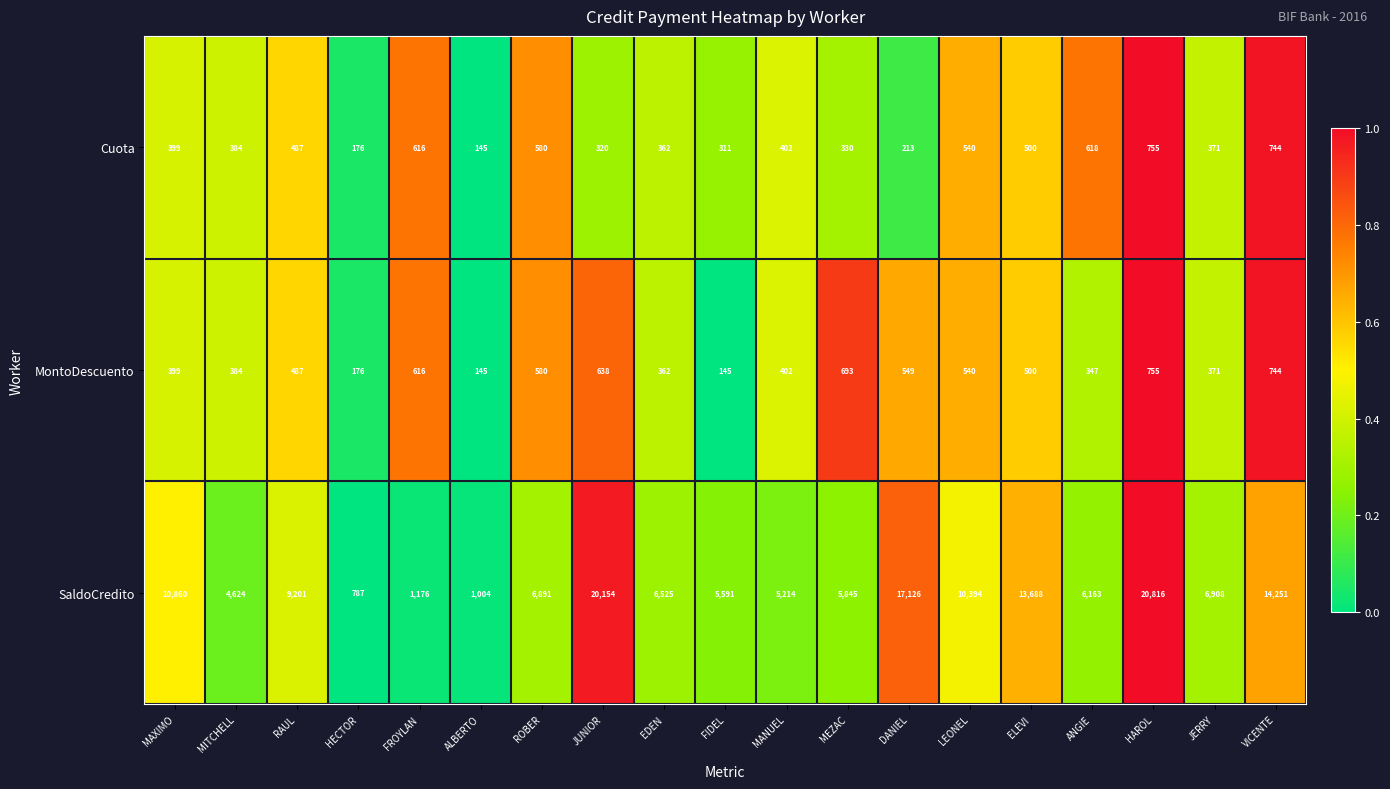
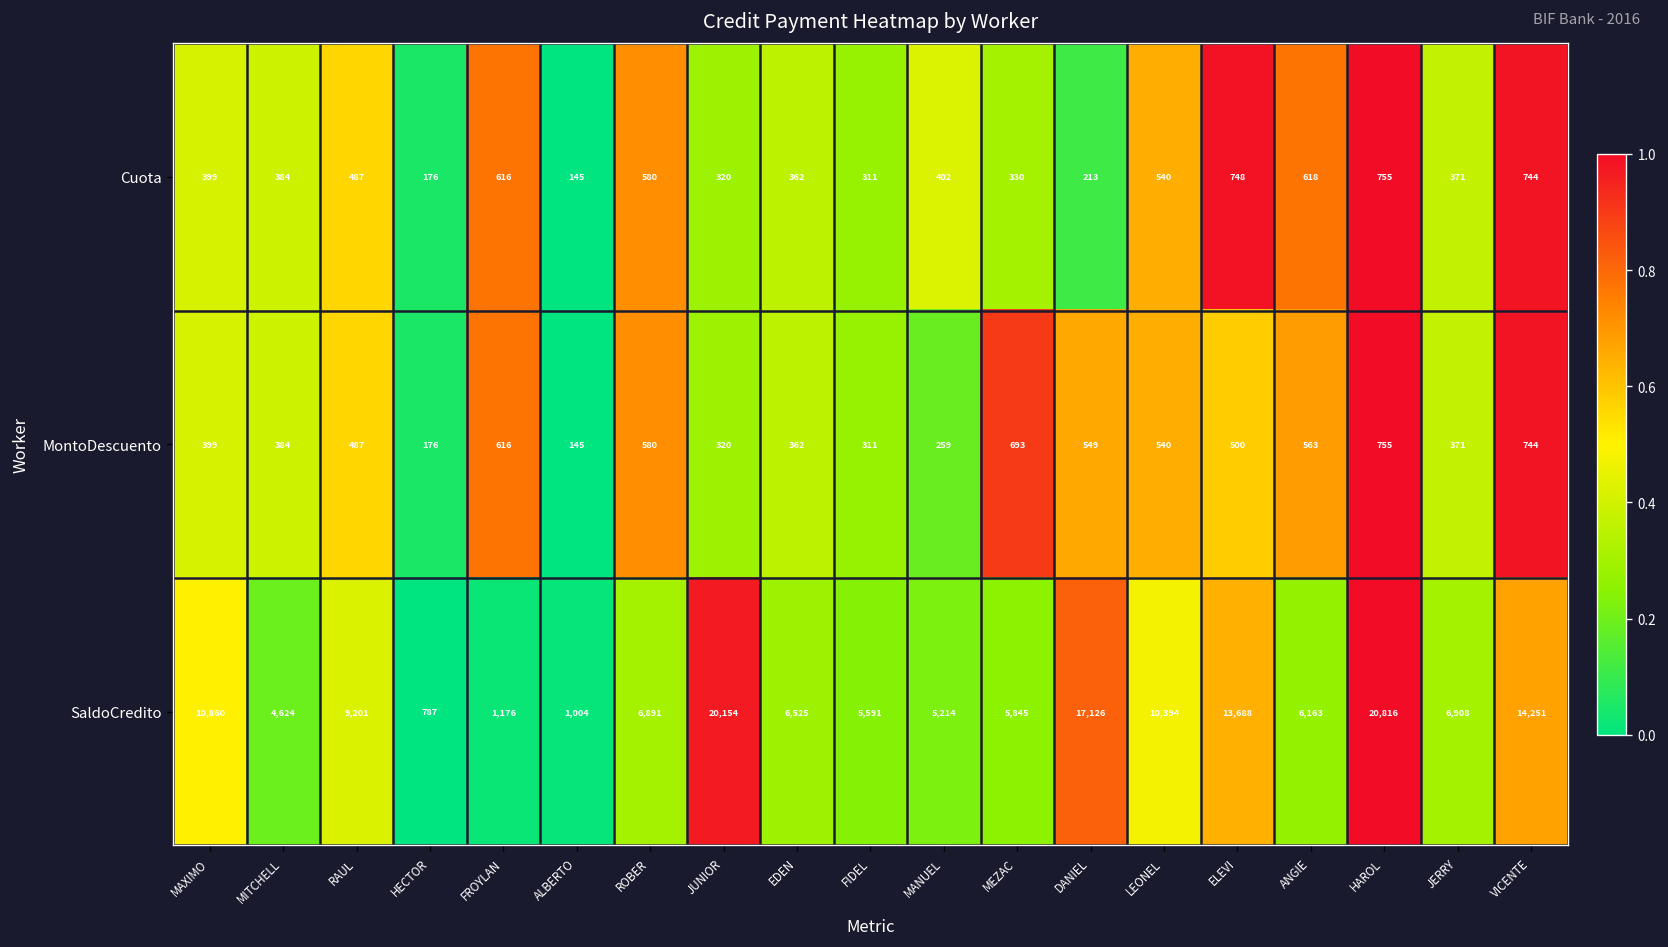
  {
    "Cuota": {
      "MAXIMO": "399",
      "MITCHELL": "384",
      "RAUL": "487",
      "HECTOR": "176",
      "FROYLAN": "616",
      "ALBERTO": "145",
      "ROBER": "580",
      "JUNIOR": "320",
      "EDEN": "362",
      "FIDEL": "311",
      "MANUEL": "402",
      "MEZAC": "330",
      "DANIEL": "213",
      "LEONEL": "540",
-     "ELEVI": "500",
+     "ELEVI": "748",
      "ANGIE": "618",
      "HAROL": "755",
      "JERRY": "371",
      "VICENTE": "744"
    },
    "MontoDescuento": {
      "MAXIMO": "399",
      "MITCHELL": "384",
      "RAUL": "487",
      "HECTOR": "176",
      "FROYLAN": "616",
      "ALBERTO": "145",
      "ROBER": "580",
-     "JUNIOR": "638",
+     "JUNIOR": "320",
      "EDEN": "362",
-     "FIDEL": "145",
-     "MANUEL": "402",
+     "FIDEL": "311",
+     "MANUEL": "259",
      "MEZAC": "693",
      "DANIEL": "549",
      "LEONEL": "540",
      "ELEVI": "500",
-     "ANGIE": "347",
+     "ANGIE": "563",
      "HAROL": "755",
      "JERRY": "371",
      "VICENTE": "744"
    },
    "SaldoCredito": {
      "MAXIMO": "10,860",
      "MITCHELL": "4,624",
      "RAUL": "9,201",
      "HECTOR": "787",
      "FROYLAN": "1,176",
      "ALBERTO": "1,004",
      "ROBER": "6,891",
      "JUNIOR": "20,154",
      "EDEN": "6,525",
      "FIDEL": "5,591",
      "MANUEL": "5,214",
      "MEZAC": "5,845",
      "DANIEL": "17,126",
      "LEONEL": "10,394",
      "ELEVI": "13,688",
      "ANGIE": "6,163",
      "HAROL": "20,816",
      "JERRY": "6,908",
      "VICENTE": "14,251"
    }
  }
